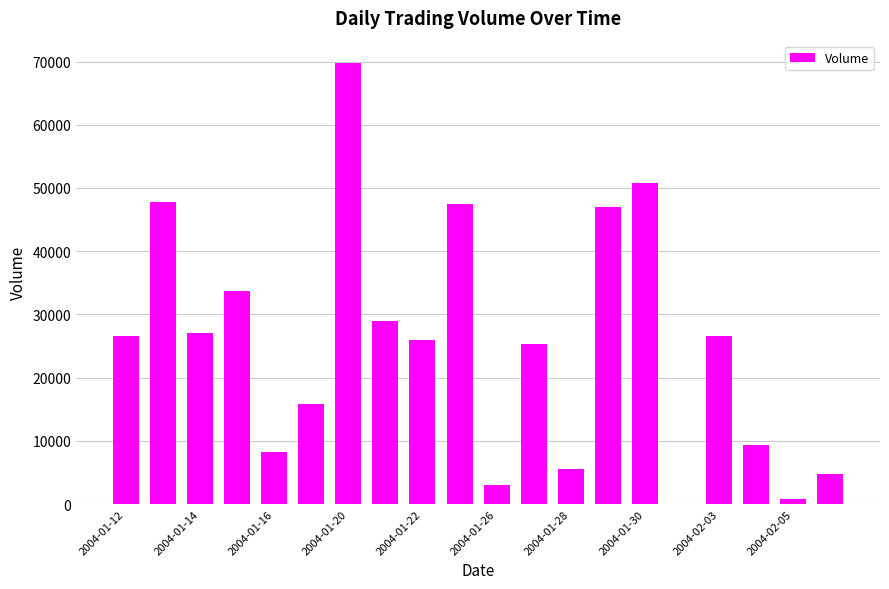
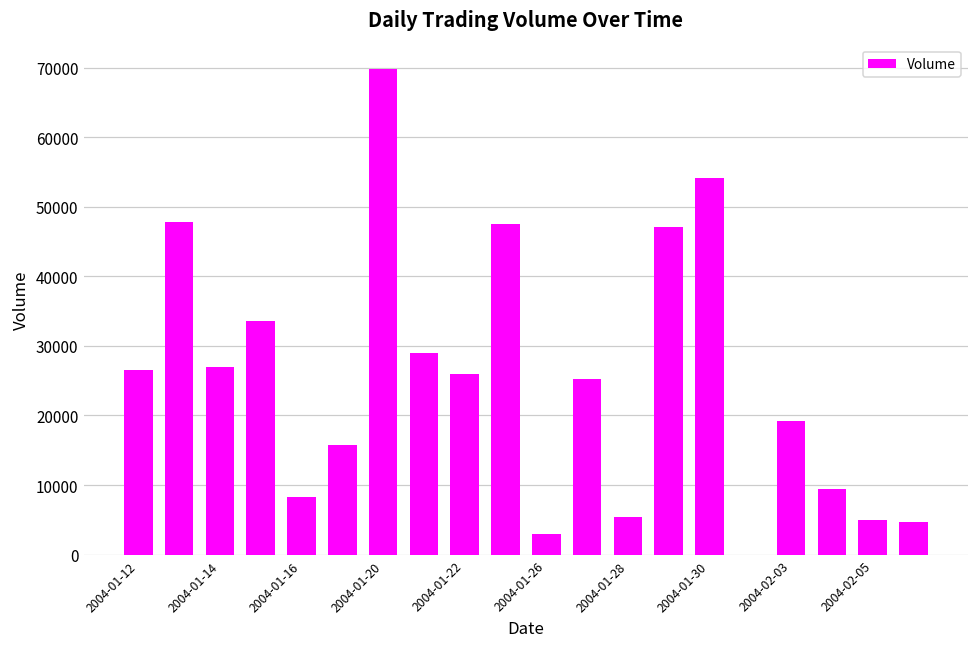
  {
    "2004-01-12": 27000,
    "2004-01-14": 27000,
    "2004-01-16": 8000,
    "2004-01-20": 70000,
    "2004-01-22": 26000,
    "2004-01-26": 3000,
    "2004-01-28": 5000,
-   "2004-01-30": 51000,
-   "2004-02-03": 27000,
-   "2004-02-05": 1000
+   "2004-01-30": 54000,
+   "2004-02-03": 19000,
+   "2004-02-05": 5000
  }
